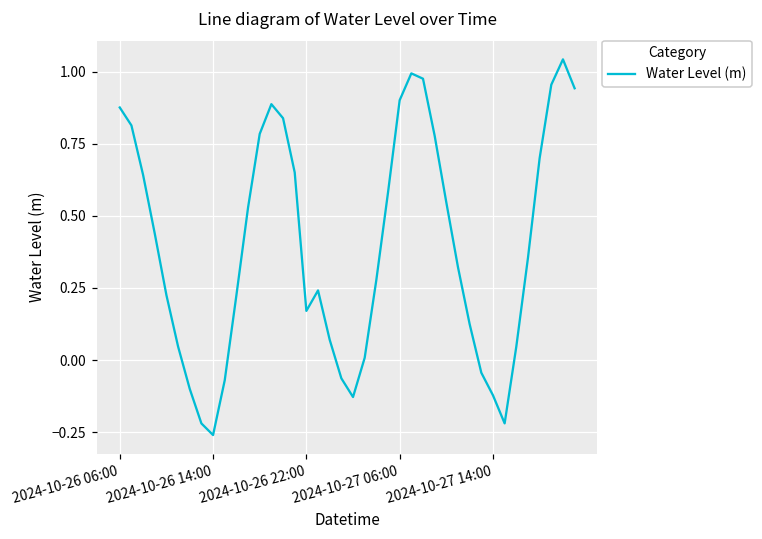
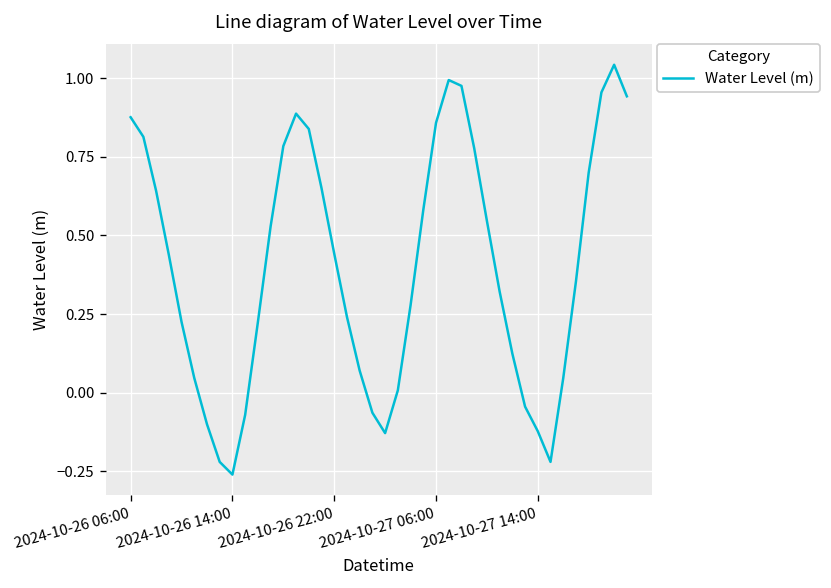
  {
    "2024-10-26 06:00": 0.88,
    "2024-10-26 14:00": -0.26,
-   "2024-10-26 22:00": 0.17,
-   "2024-10-27 06:00": 0.90,
+   "2024-10-26 22:00": 0.44,
+   "2024-10-27 06:00": 0.86,
    "2024-10-27 14:00": -0.12
  }
